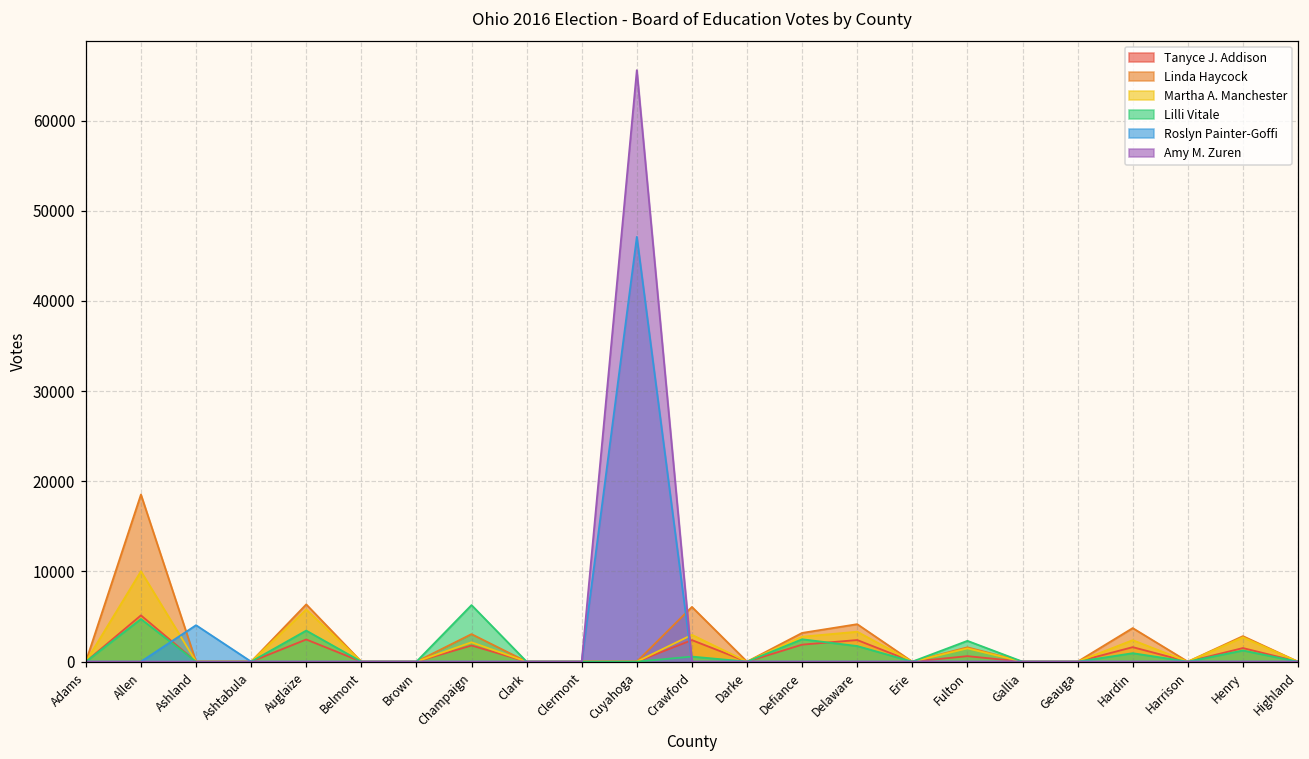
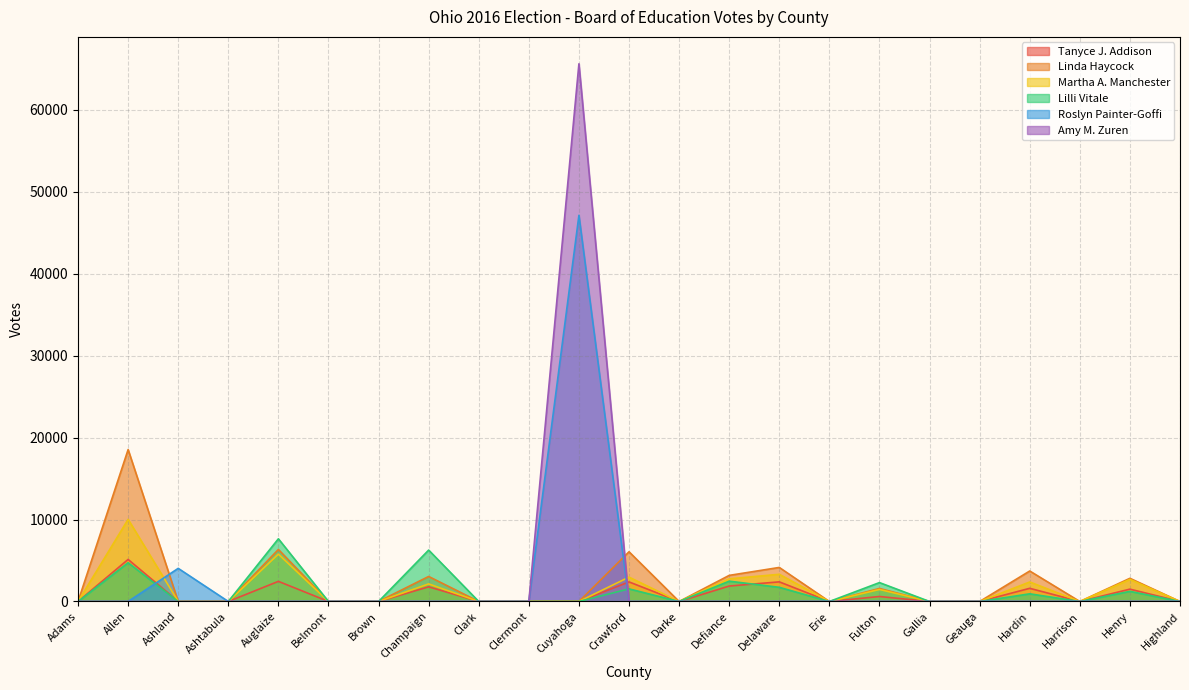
  {
    "Martha A. Manchester": {
      "Allen": 10000,
      "Auglaize": 6000,
      "Champaign": 2000,
      "Crawford": 3000,
      "Delaware": 3000,
      "Hardin": 2000
    },
    "Lilli Vitale": {
      "Allen": 5000,
-     "Auglaize": 3000,
+     "Auglaize": 8000,
      "Champaign": 6000,
-     "Crawford": 1000,
+     "Crawford": 2000,
      "Delaware": 2000,
      "Fulton": 2000,
      "Hardin": 1000
    },
    "Roslyn Painter-Goffi": {
      "Ashland": 4000,
      "Cuyahoga": 47000
    },
    "Amy M. Zuren": {
      "Cuyahoga": 66000
    }
  }
